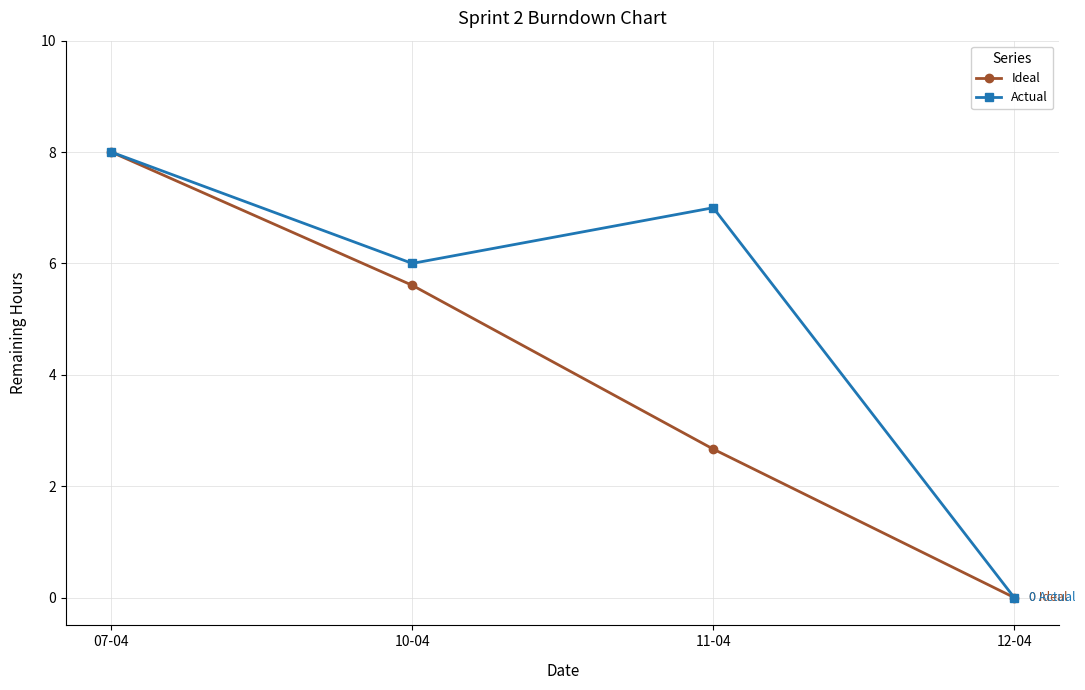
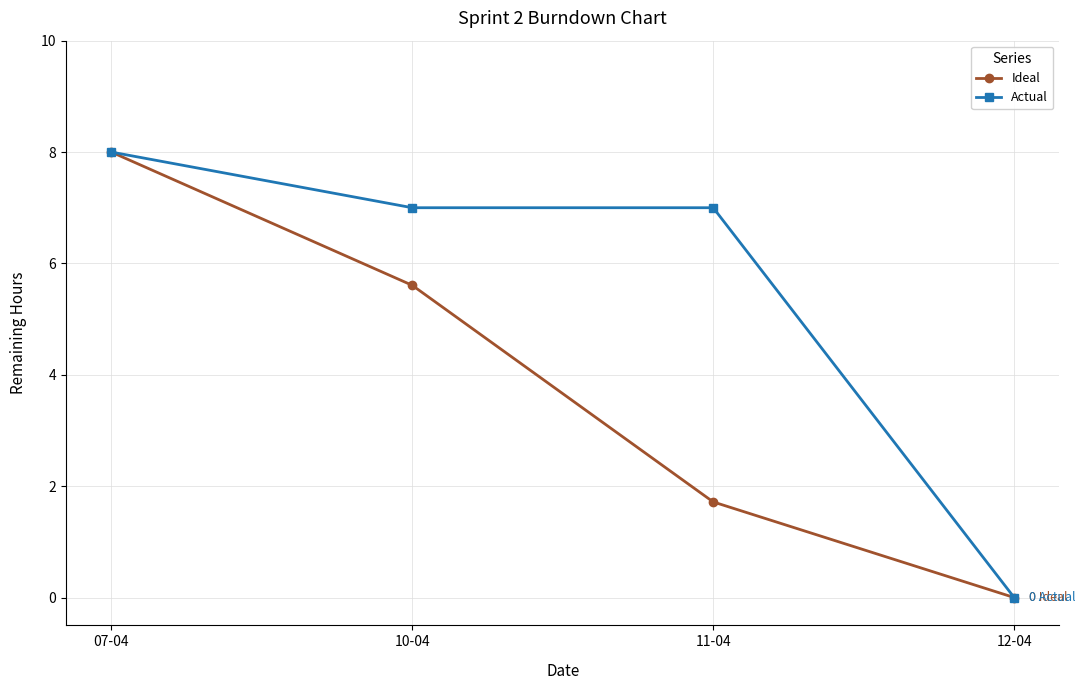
  {
    "Ideal": {
      "10-04": 5.6,
-     "11-04": 2.7
+     "11-04": 1.7
    },
    "Actual": {
-     "10-04": 6,
+     "10-04": 7,
      "11-04": 7
    }
  }
